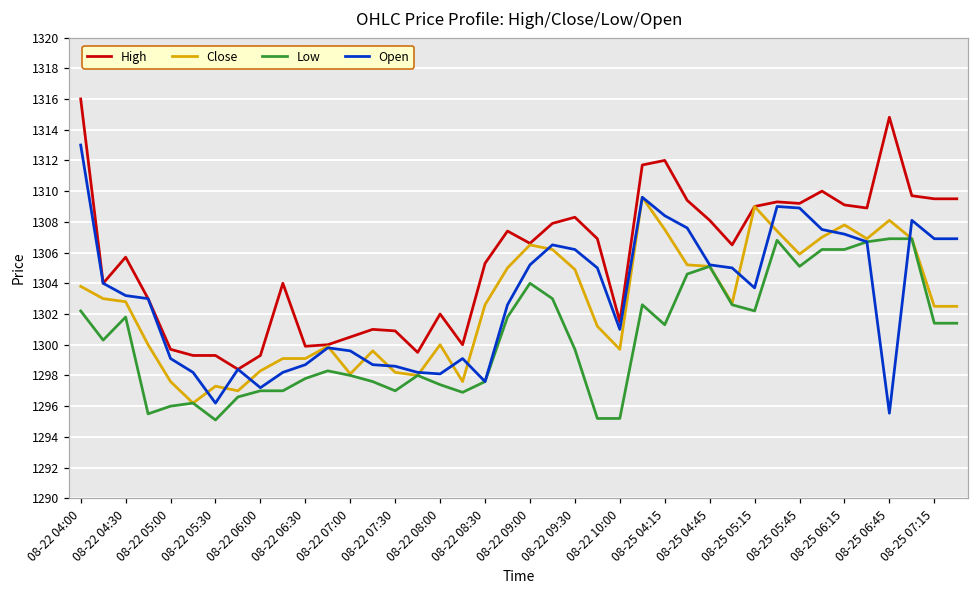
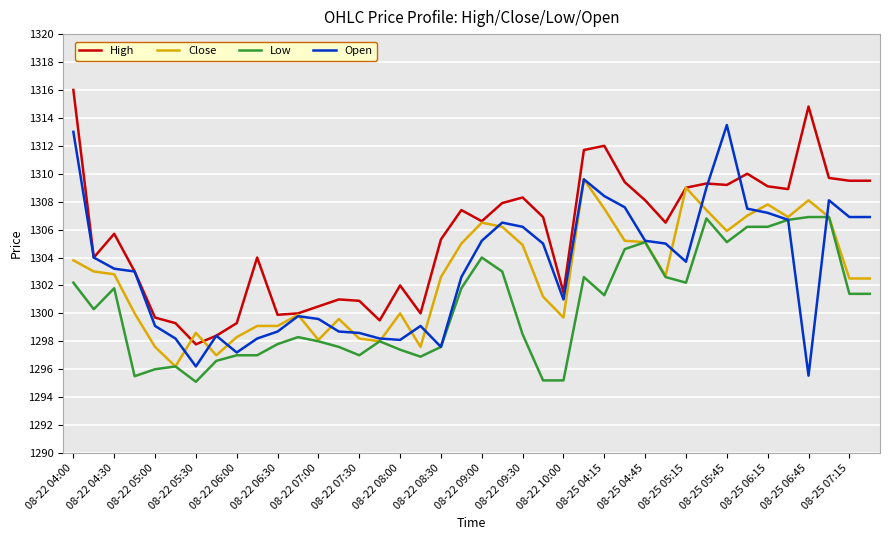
  {
    "High": {
      "08-22 04:00": 1316.0,
      "08-22 04:30": 1305.7,
      "08-22 05:00": 1299.7,
-     "08-22 05:30": 1299.3,
+     "08-22 05:30": 1297.8,
      "08-22 06:00": 1299.3,
      "08-22 06:30": 1299.9,
      "08-22 07:00": 1300.5,
      "08-22 07:30": 1300.9,
      "08-22 08:00": 1302.0,
      "08-22 08:30": 1305.3,
      "08-22 09:30": 1308.3,
      "08-22 10:00": 1301.5,
      "08-25 04:15": 1312.0,
      "08-25 04:45": 1308.1,
      "08-25 05:45": 1309.2,
      "08-25 06:15": 1309.1,
      "08-25 06:45": 1314.8,
      "08-25 07:15": 1309.5
    },
    "Close": {
      "08-22 04:00": 1303.8,
      "08-22 04:30": 1302.8,
      "08-22 05:00": 1297.6,
-     "08-22 05:30": 1297.3,
+     "08-22 05:30": 1298.6,
      "08-22 06:00": 1298.3,
      "08-22 06:30": 1299.1,
      "08-22 07:30": 1298.2,
      "08-22 08:00": 1300.0,
      "08-22 08:30": 1302.6,
      "08-22 09:30": 1304.9,
      "08-22 10:00": 1299.7,
      "08-25 04:15": 1307.5,
      "08-25 05:45": 1305.9,
      "08-25 06:15": 1307.8,
      "08-25 06:45": 1308.1,
      "08-25 07:15": 1302.5
    },
    "Low": {
      "08-22 04:00": 1302.2,
      "08-22 04:30": 1301.8,
      "08-22 05:00": 1296.0,
      "08-22 05:30": 1295.1,
      "08-22 06:00": 1297.0,
      "08-22 06:30": 1297.8,
      "08-22 07:30": 1297.0,
      "08-22 08:00": 1297.4,
      "08-22 09:00": 1304.0,
-     "08-22 09:30": 1299.7,
+     "08-22 09:30": 1298.5,
      "08-22 10:00": 1295.2,
      "08-25 04:15": 1301.3,
      "08-25 05:15": 1302.2,
      "08-25 05:45": 1305.1,
      "08-25 06:15": 1306.2,
      "08-25 06:45": 1306.9,
      "08-25 07:15": 1301.4
    },
    "Open": {
      "08-22 04:00": 1313.0,
      "08-22 04:30": 1303.2,
      "08-22 05:00": 1299.1,
      "08-22 05:30": 1296.2,
      "08-22 06:00": 1297.2,
      "08-22 06:30": 1298.7,
      "08-22 07:00": 1299.6,
      "08-22 07:30": 1298.6,
      "08-22 08:00": 1298.1,
      "08-22 09:00": 1305.2,
      "08-22 09:30": 1306.2,
      "08-22 10:00": 1301.0,
      "08-25 04:15": 1308.4,
      "08-25 05:15": 1303.7,
-     "08-25 05:45": 1308.9,
+     "08-25 05:45": 1313.5,
      "08-25 06:15": 1307.2,
      "08-25 06:45": 1295.5,
      "08-25 07:15": 1306.9
    }
  }
